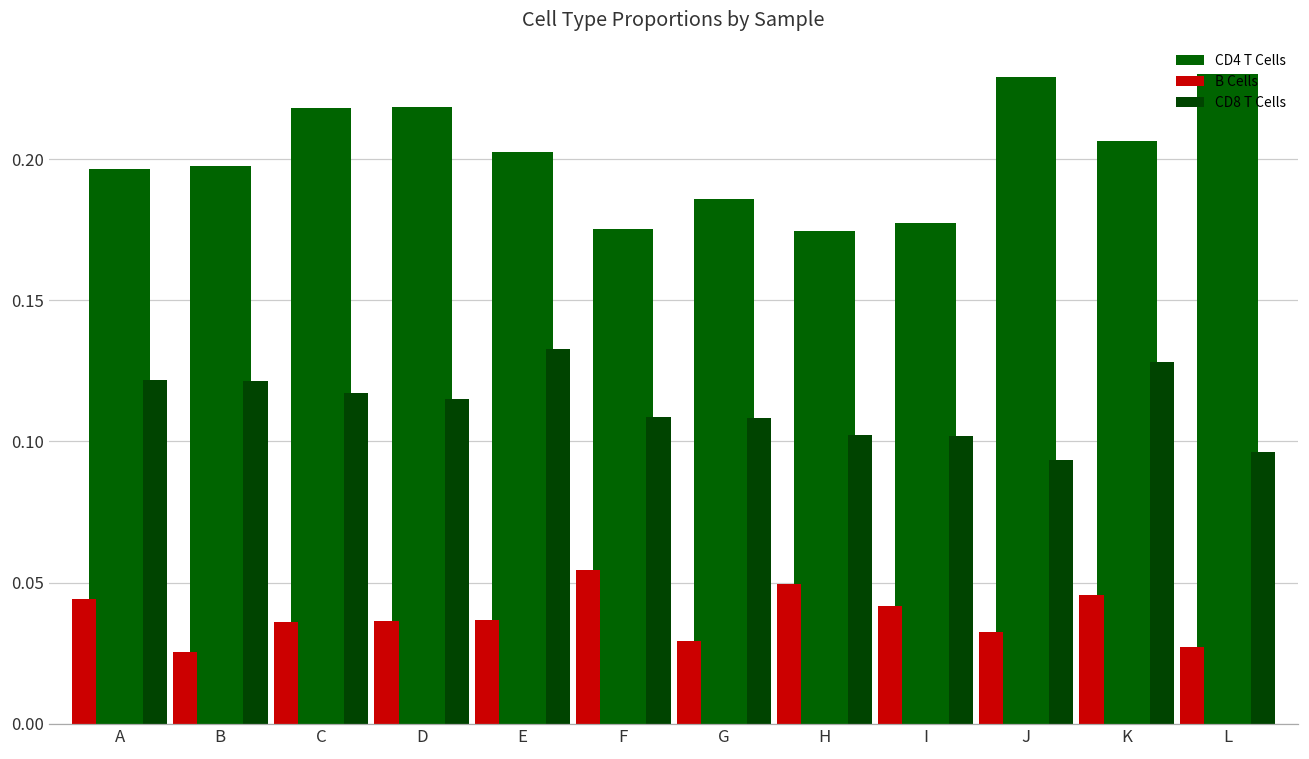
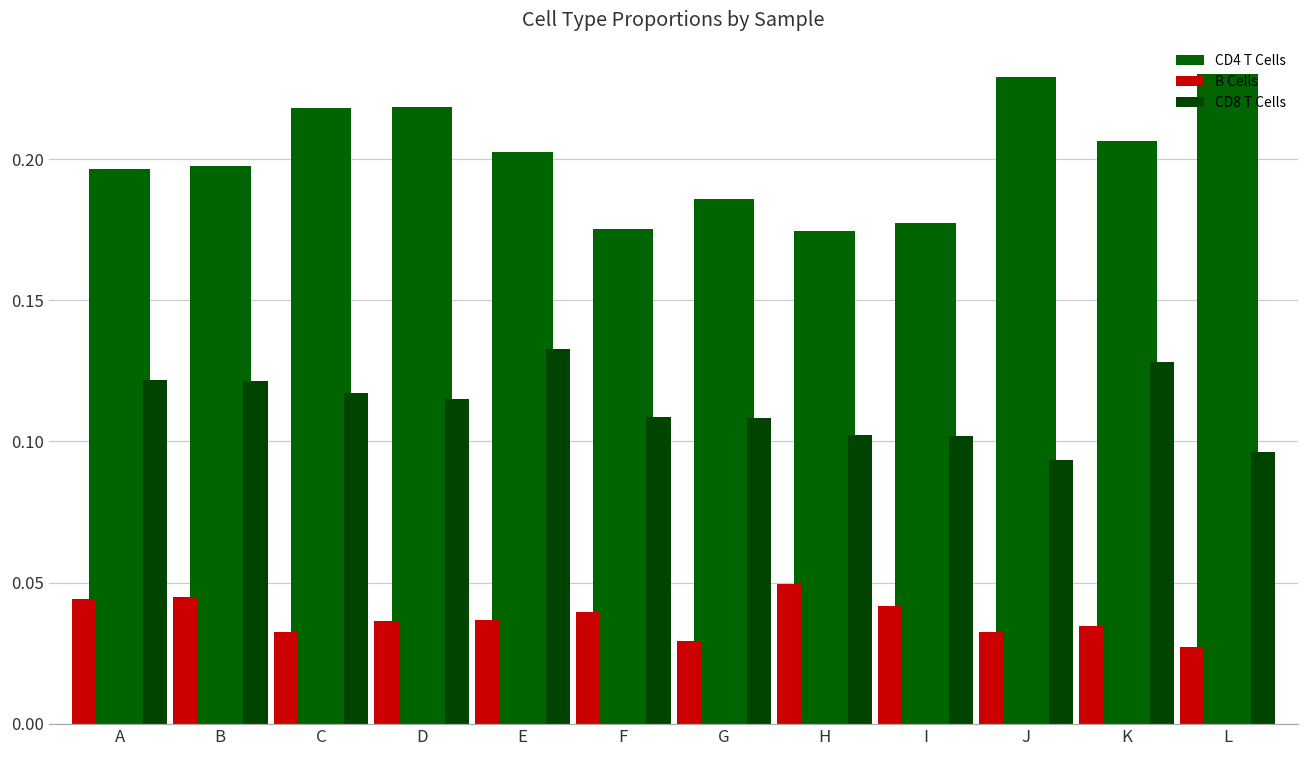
  {
    "B Cells": {
      "A": 0.044,
-     "B": 0.026,
-     "C": 0.036,
+     "B": 0.045,
+     "C": 0.033,
      "D": 0.036,
      "E": 0.037,
-     "F": 0.054,
+     "F": 0.039,
      "G": 0.029,
      "H": 0.049,
      "I": 0.042,
      "J": 0.033,
-     "K": 0.046,
+     "K": 0.035,
      "L": 0.027
    }
  }
